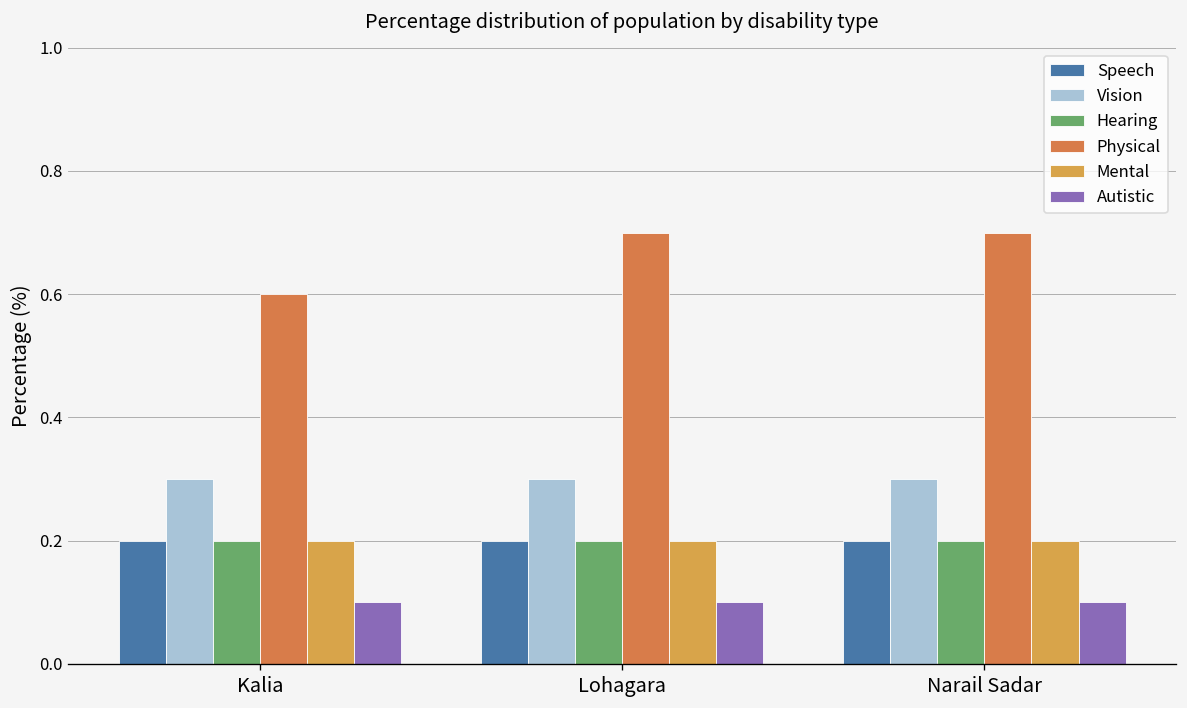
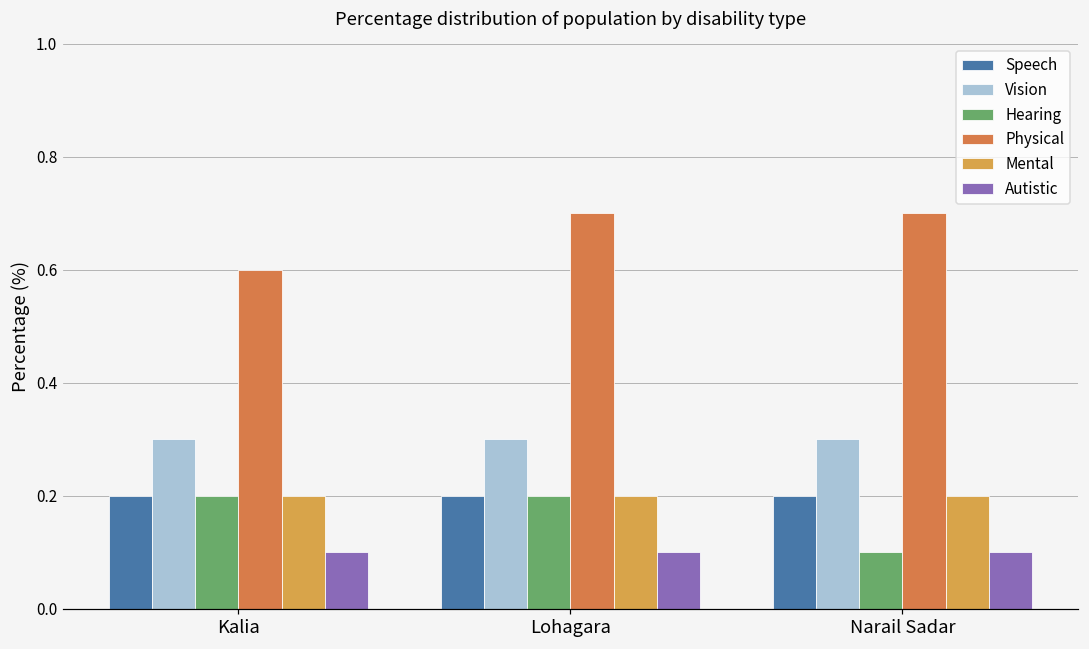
  {
    "Speech": {
      "Kalia": 0.2,
      "Lohagara": 0.2,
      "Narail Sadar": 0.2
    },
    "Vision": {
      "Kalia": 0.3,
      "Lohagara": 0.3,
      "Narail Sadar": 0.3
    },
    "Hearing": {
      "Kalia": 0.2,
      "Lohagara": 0.2,
-     "Narail Sadar": 0.2
+     "Narail Sadar": 0.1
    },
    "Autistic": {
      "Kalia": 0.1,
      "Lohagara": 0.1,
      "Narail Sadar": 0.1
    }
  }
